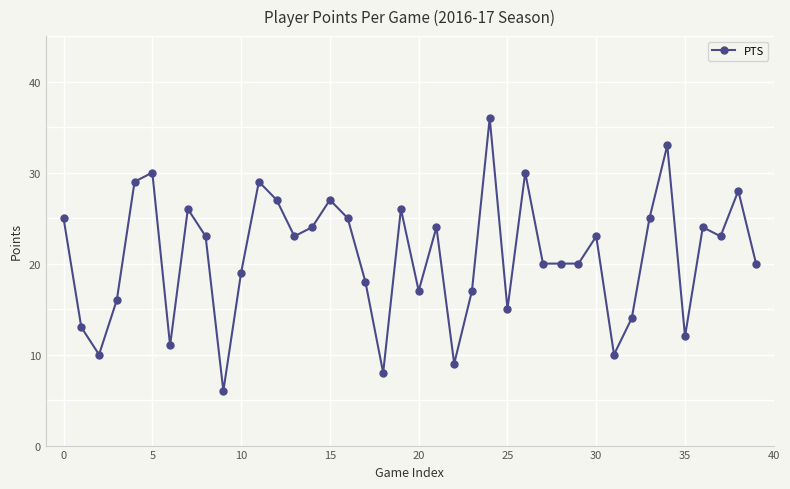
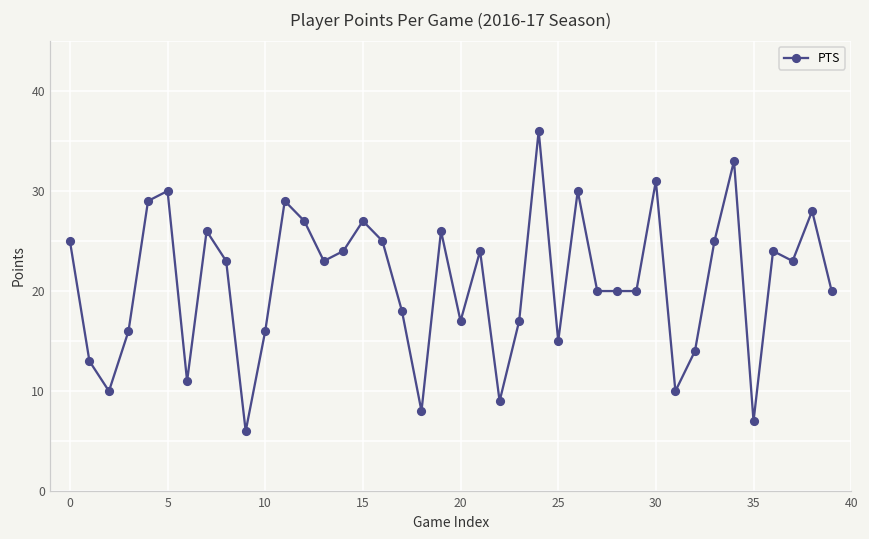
  {
    "0": 25,
    "5": 30,
-   "10": 19,
+   "10": 16,
    "15": 27,
    "20": 17,
    "25": 15,
-   "30": 23,
-   "35": 12
+   "30": 31,
+   "35": 7
  }
